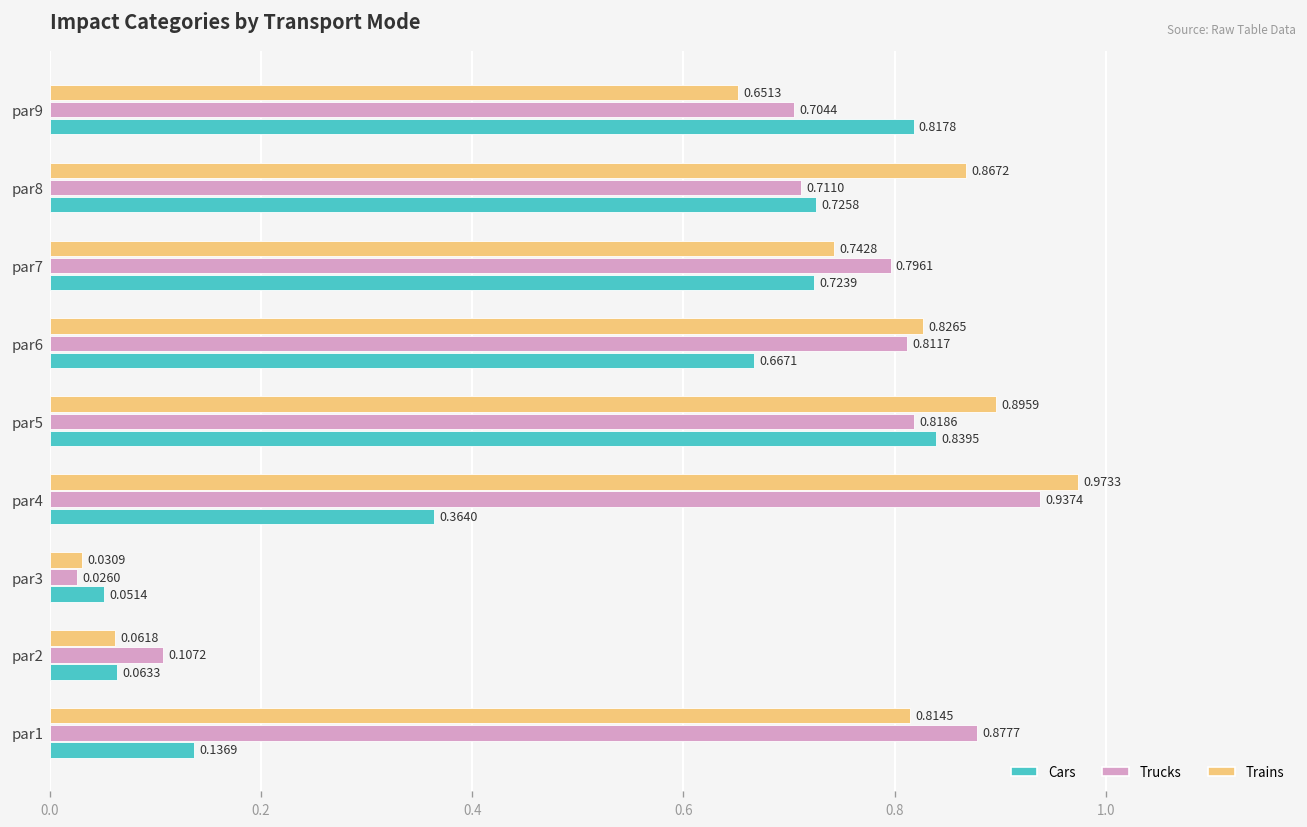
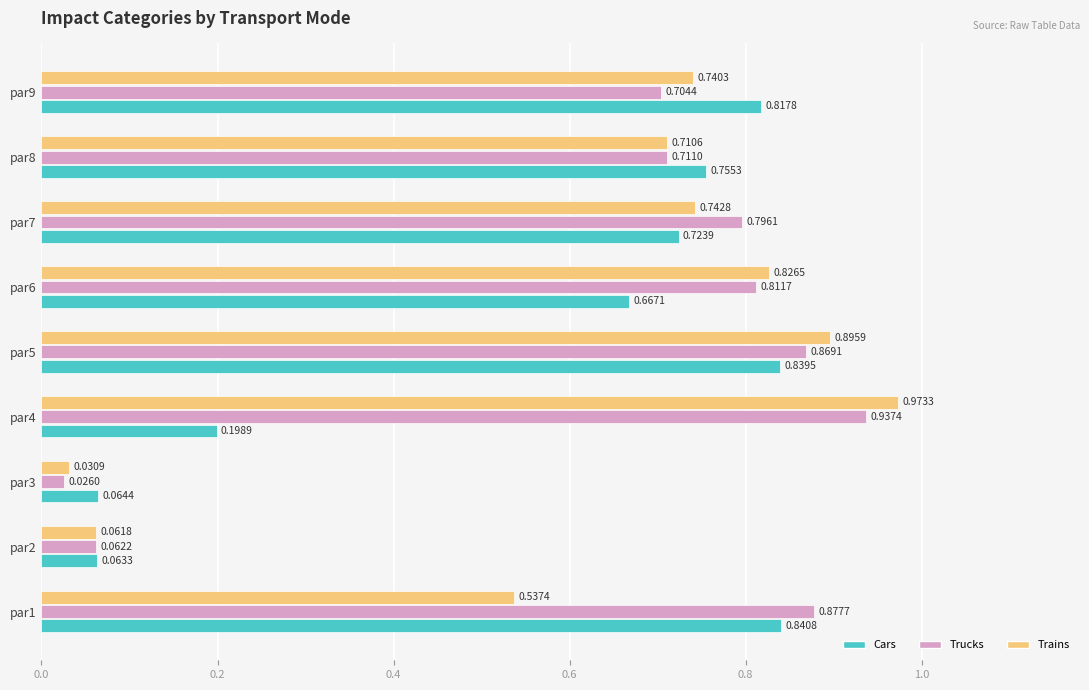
  {
    "Cars": {
      "par9": 0.8178,
-     "par8": 0.7258,
+     "par8": 0.7553,
      "par7": 0.7239,
      "par6": 0.6671,
      "par5": 0.8395,
-     "par4": 0.3640,
-     "par3": 0.0514,
+     "par4": 0.1989,
+     "par3": 0.0644,
      "par2": 0.0633,
-     "par1": 0.1369
+     "par1": 0.8408
    },
    "Trucks": {
      "par9": 0.7044,
      "par8": 0.7110,
      "par7": 0.7961,
      "par6": 0.8117,
-     "par5": 0.8186,
+     "par5": 0.8691,
      "par4": 0.9374,
      "par3": 0.0260,
-     "par2": 0.1072,
+     "par2": 0.0622,
      "par1": 0.8777
    },
    "Trains": {
-     "par9": 0.6513,
-     "par8": 0.8672,
+     "par9": 0.7403,
+     "par8": 0.7106,
      "par7": 0.7428,
      "par6": 0.8265,
      "par5": 0.8959,
      "par4": 0.9733,
      "par3": 0.0309,
      "par2": 0.0618,
-     "par1": 0.8145
+     "par1": 0.5374
    }
  }
